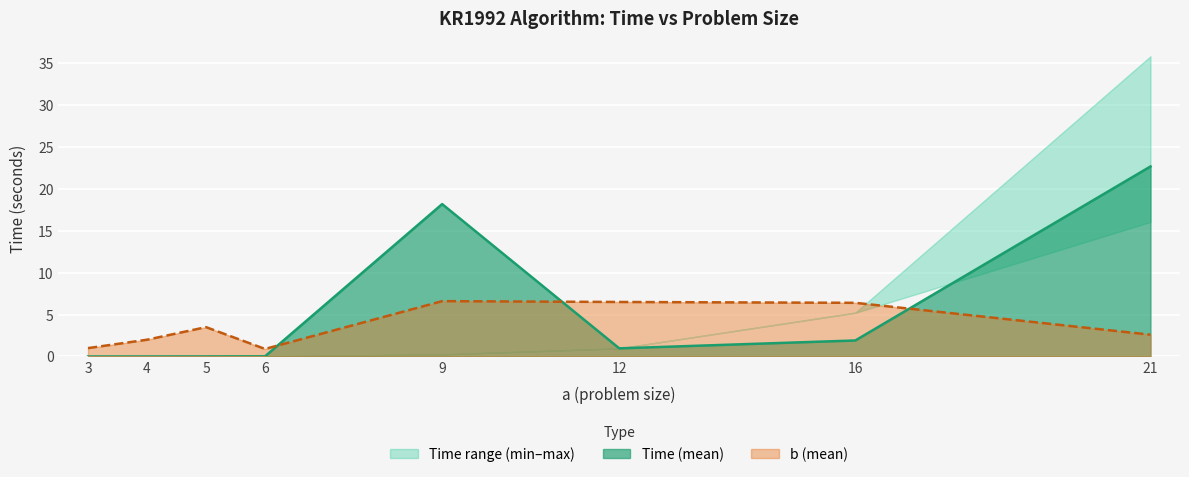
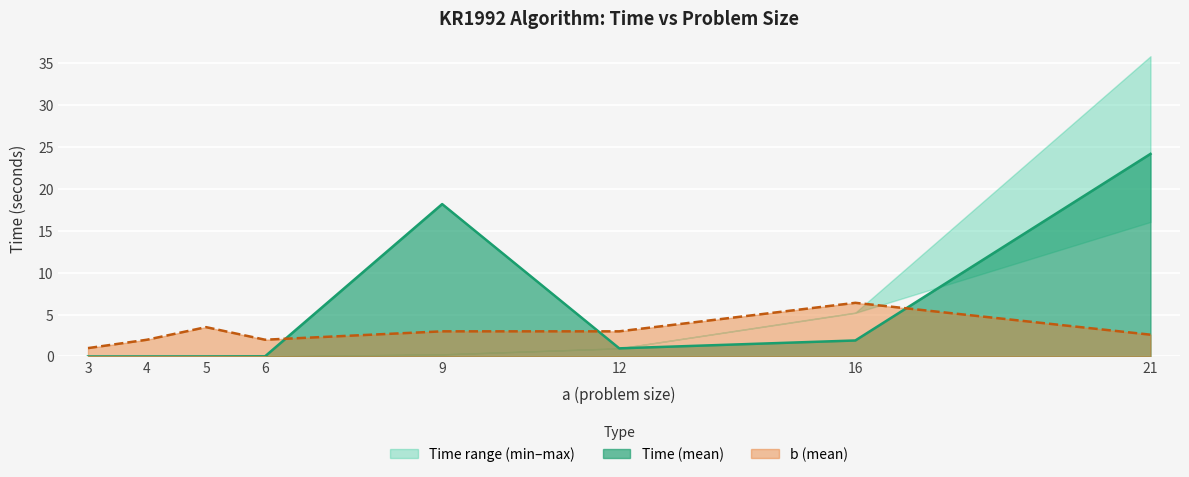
  {
    "Time (mean)": {
      "9": 18,
      "16": 2,
-     "21": 23
+     "21": 24
    },
    "b (mean)": {
      "3": 1,
      "4": 2,
      "5": 4,
-     "6": 1,
-     "9": 7,
-     "12": 7,
+     "6": 2,
+     "9": 3,
+     "12": 3,
      "16": 6,
      "21": 3
    }
  }
